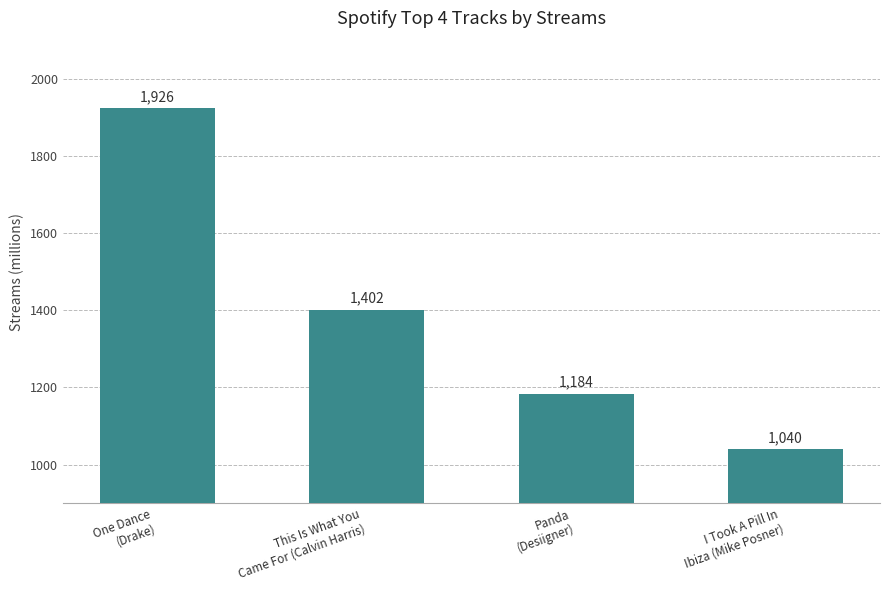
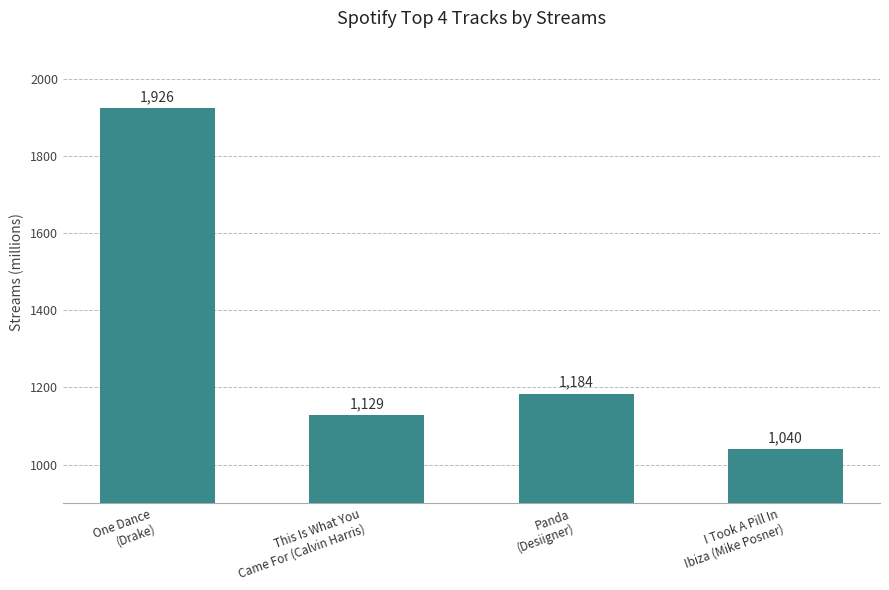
  {
    "One Dance (Drake)": "1,926",
-   "This Is What You Came For (Calvin Harris)": "1,402",
+   "This Is What You Came For (Calvin Harris)": "1,129",
    "Panda (Desiigner)": "1,184",
    "I Took A Pill In Ibiza (Mike Posner)": "1,040"
  }
